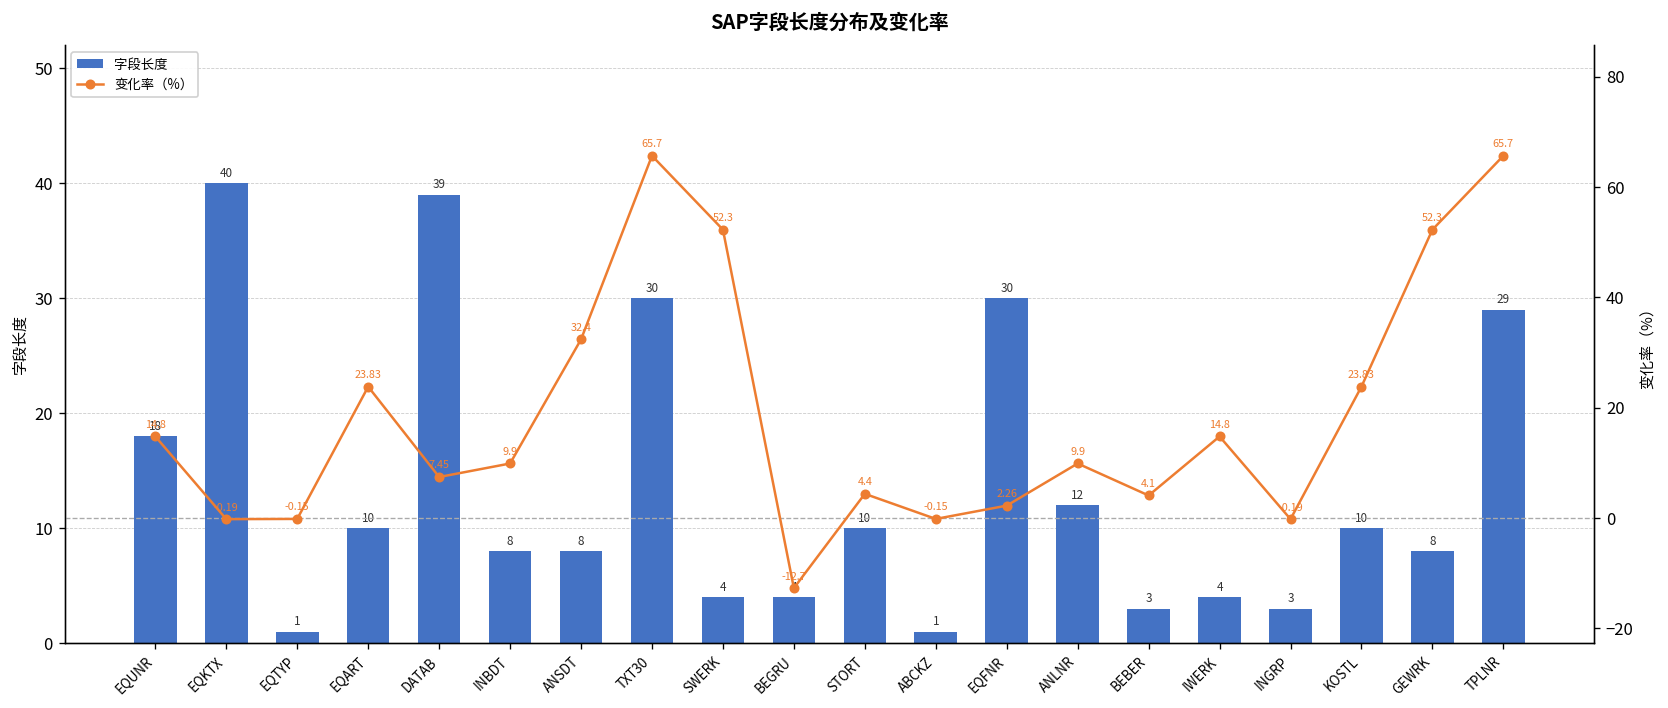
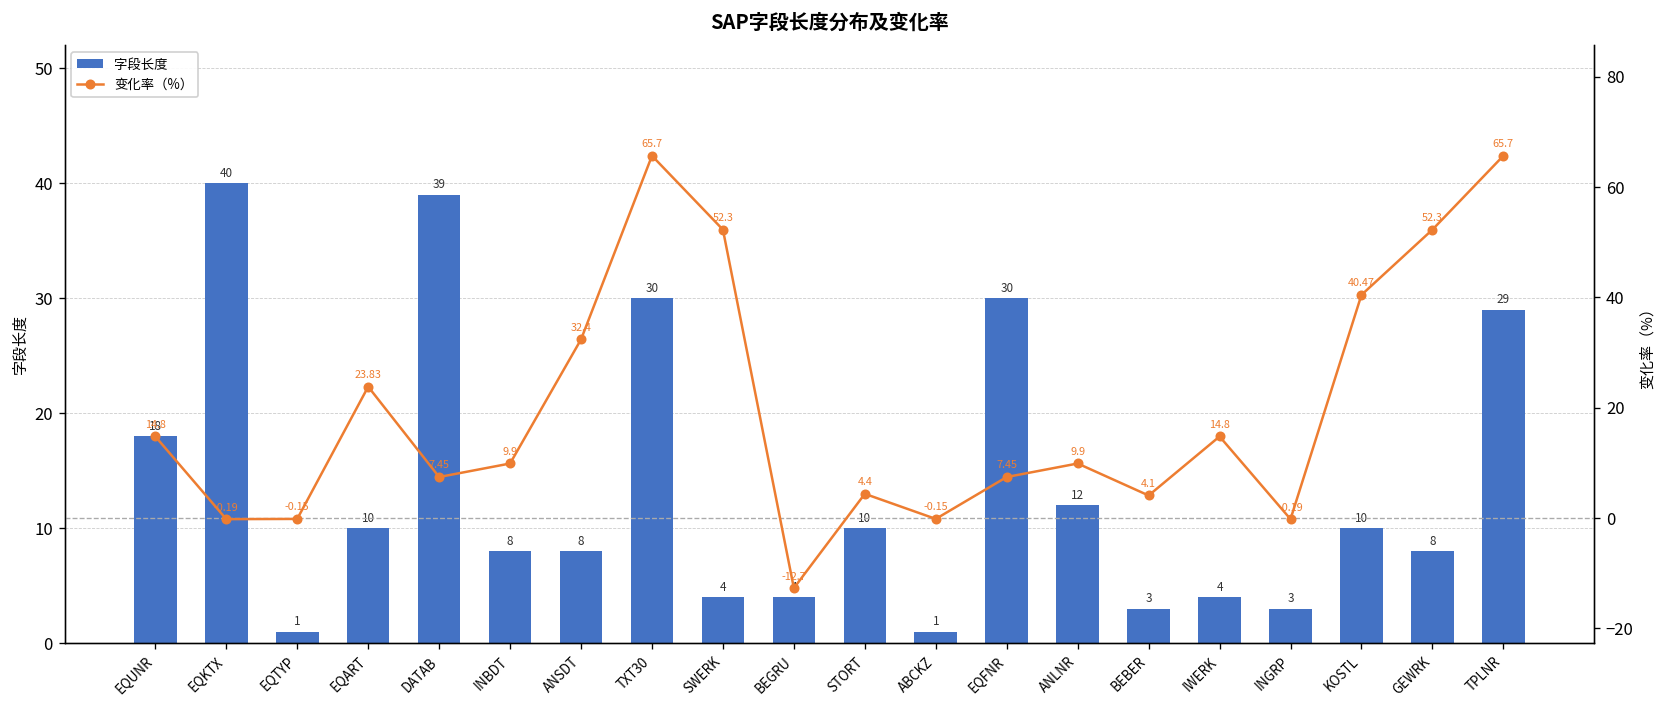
  {
    "字段长度": {
      "EQKTX": 40,
      "EQTYP": 1,
      "EQART": 10,
      "DATAB": 39,
      "INBDT": 8,
      "ANSDT": 8,
      "TXT30": 30,
      "SWERK": 4,
      "STORT": 10,
      "ABCKZ": 1,
      "EQFNR": 30,
      "ANLNR": 12,
      "BEBER": 3,
      "IWERK": 4,
      "INGRP": 3,
      "KOSTL": 10,
      "GEWRK": 8,
      "TPLNR": 29
    },
    "变化率（%）": {
      "EQKTX": -0.19,
      "EQTYP": -0.15,
      "EQART": 23.83,
      "DATAB": 7.45,
      "INBDT": 9.9,
      "ANSDT": 32.4,
      "TXT30": 65.7,
      "SWERK": 52.3,
      "BEGRU": -12.7,
      "STORT": 4.4,
      "ABCKZ": -0.15,
-     "EQFNR": 2.26,
+     "EQFNR": 7.45,
      "ANLNR": 9.9,
      "BEBER": 4.1,
      "IWERK": 14.8,
      "INGRP": -0.19,
-     "KOSTL": 23.83,
+     "KOSTL": 40.47,
      "GEWRK": 52.3,
      "TPLNR": 65.7
    }
  }
